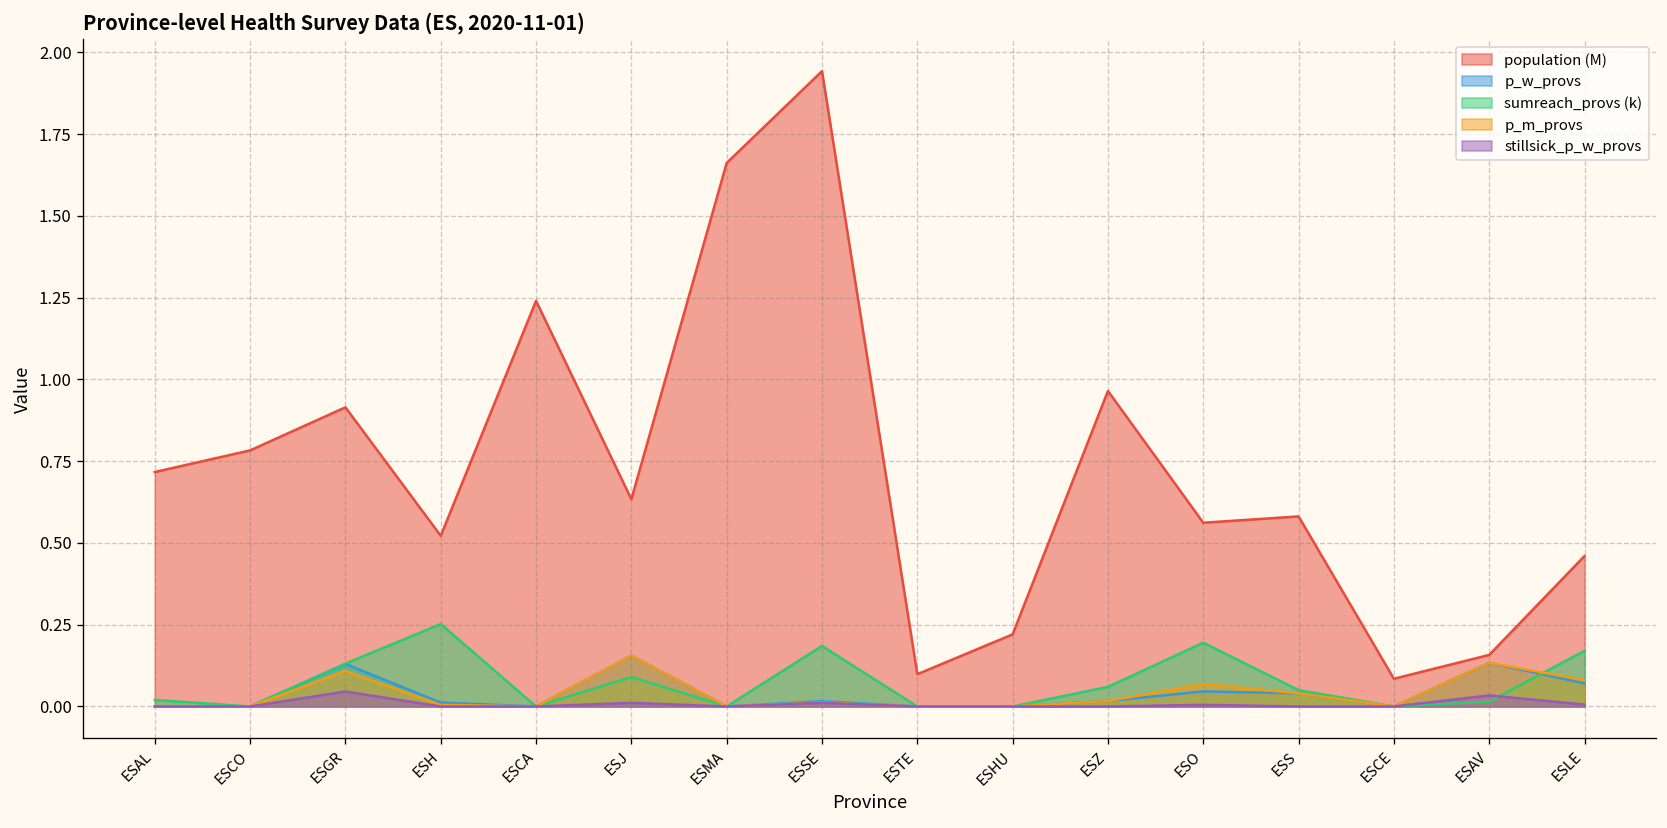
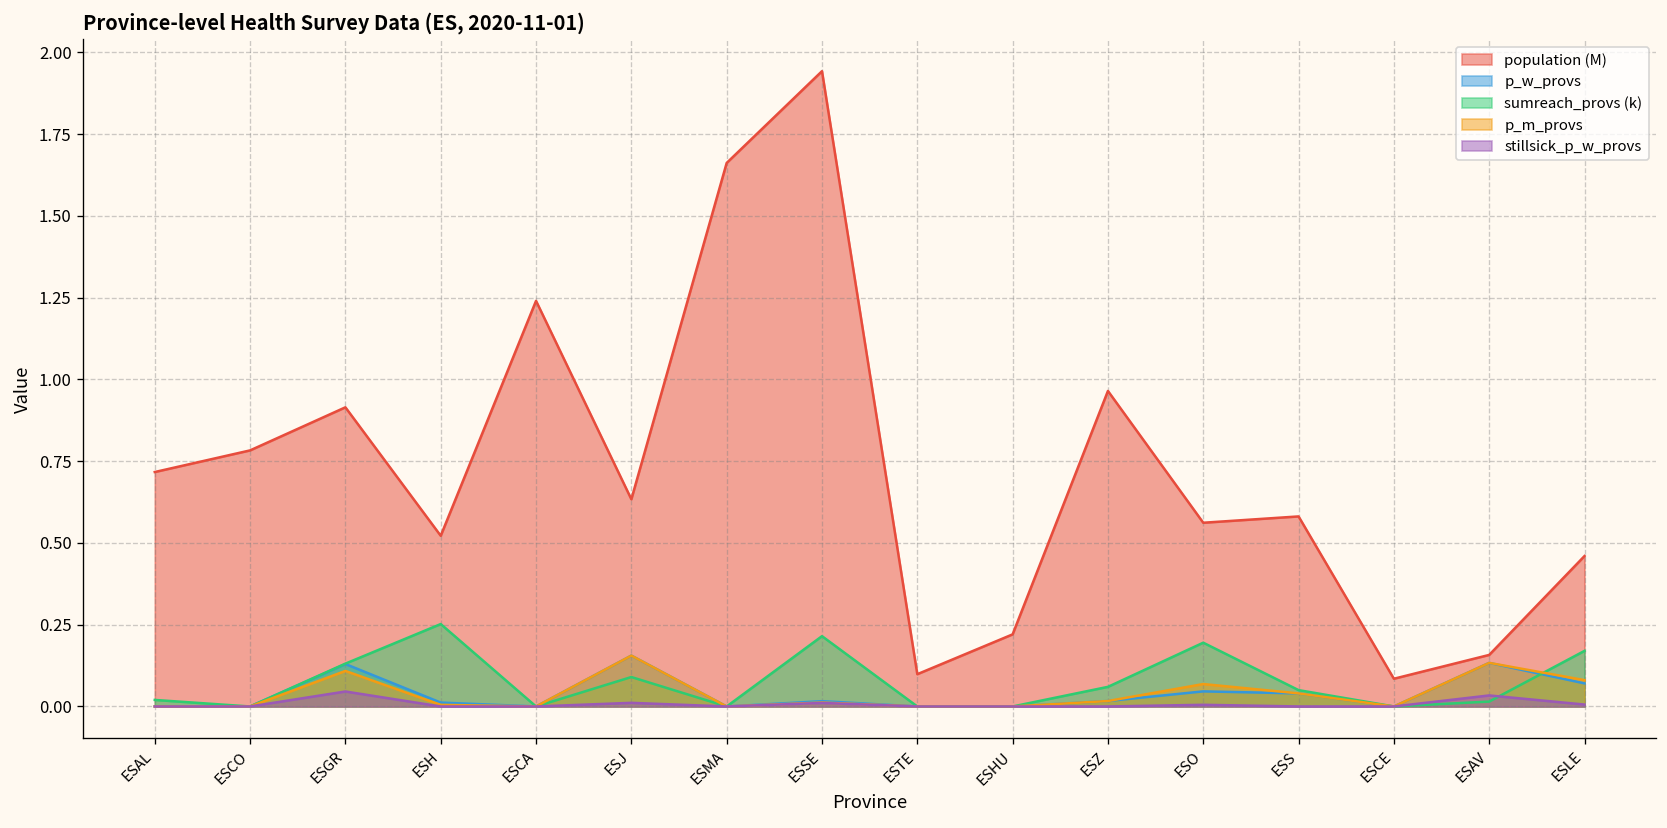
  {
    "population (M)": {
      "ESAL": 0.72,
      "ESCO": 0.78,
      "ESGR": 0.91,
      "ESH": 0.52,
      "ESCA": 1.24,
      "ESJ": 0.63,
      "ESMA": 1.66,
      "ESSE": 1.94,
      "ESTE": 0.10,
      "ESHU": 0.22,
      "ESZ": 0.96,
      "ESO": 0.56,
      "ESS": 0.58,
      "ESCE": 0.08,
      "ESAV": 0.16,
      "ESLE": 0.46
    },
    "p_w_provs": {
      "ESO": 0.05,
      "ESLE": 0.07
    },
    "sumreach_provs (k)": {
      "ESAL": 0.02,
      "ESH": 0.25,
      "ESJ": 0.09,
-     "ESSE": 0.19,
+     "ESSE": 0.22,
      "ESZ": 0.06,
      "ESO": 0.20,
      "ESS": 0.05,
      "ESAV": 0.02,
      "ESLE": 0.17
    },
    "p_m_provs": {
      "ESGR": 0.11,
      "ESO": 0.07,
      "ESLE": 0.08
    },
    "stillsick_p_w_provs": {
      "ESGR": 0.05,
      "ESJ": 0.01,
      "ESZ": 0.00,
      "ESO": 0.01,
      "ESS": 0.00,
      "ESAV": 0.03,
      "ESLE": 0.01
    }
  }
